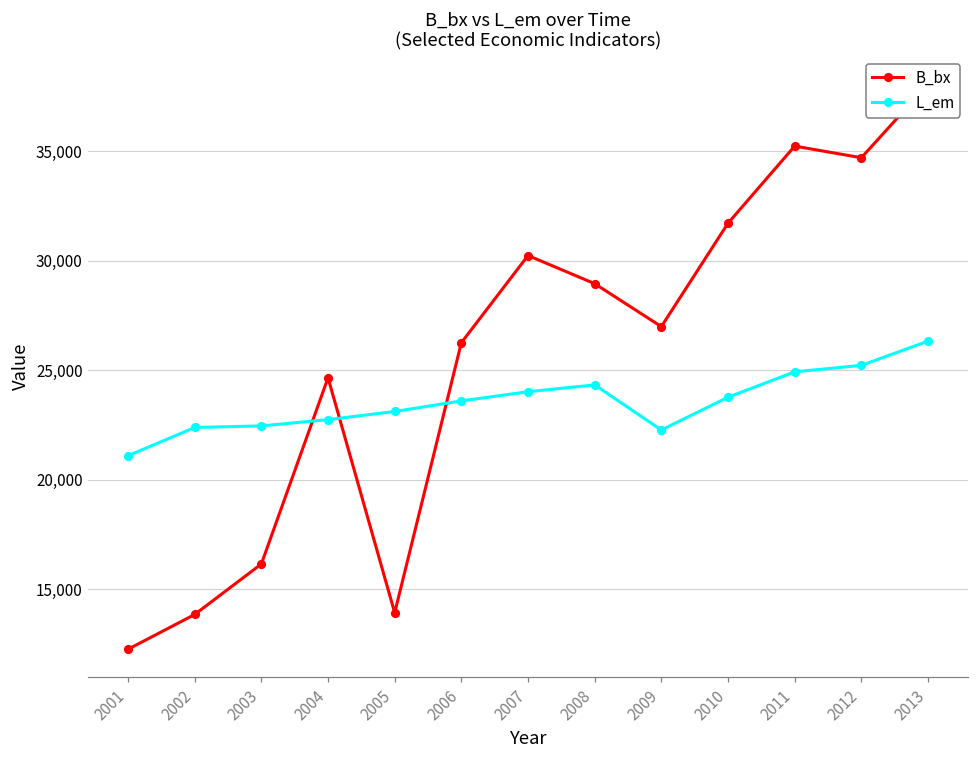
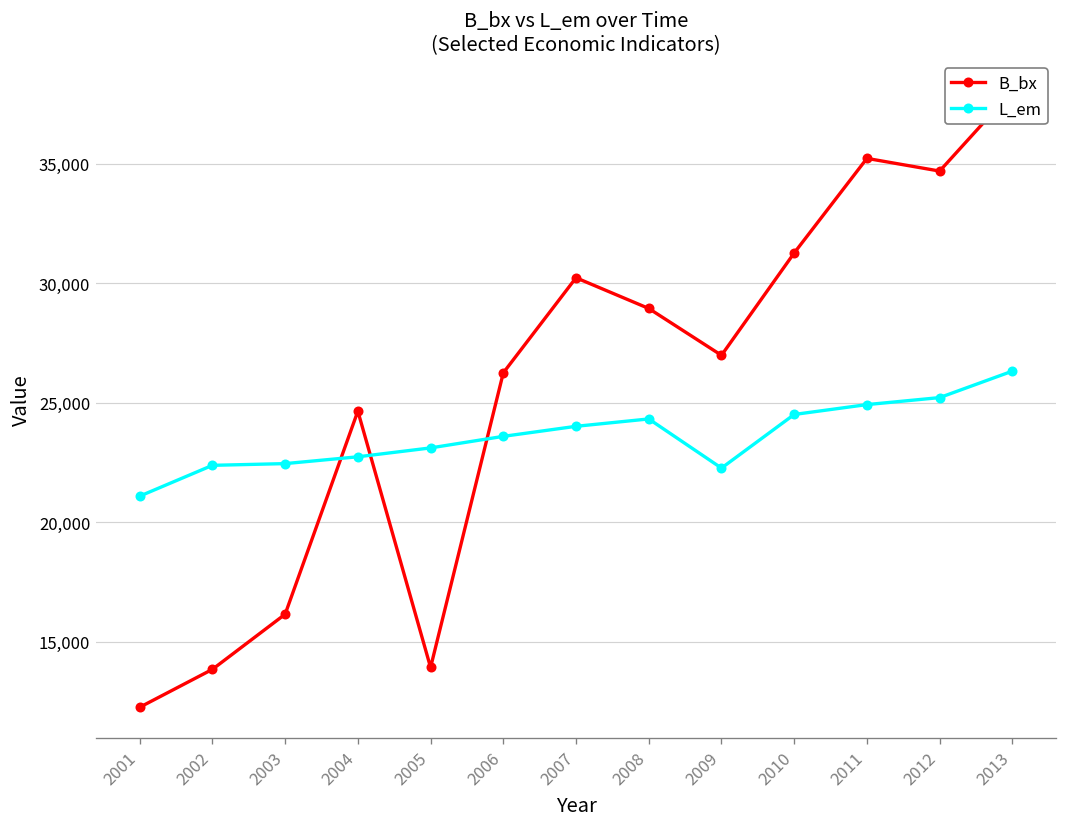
  {
    "B_bx": {
      "2001": "12,300",
      "2002": "13,800",
      "2003": "16,100",
      "2004": "24,600",
      "2005": "13,900",
      "2006": "26,300",
      "2007": "30,200",
      "2008": "28,900",
      "2009": "27,000",
-     "2010": "31,700",
+     "2010": "31,300",
      "2011": "35,200",
      "2012": "34,700"
    },
    "L_em": {
      "2001": "21,100",
      "2002": "22,400",
      "2003": "22,500",
      "2004": "22,700",
      "2005": "23,100",
      "2006": "23,600",
      "2007": "24,000",
      "2008": "24,300",
      "2009": "22,300",
-     "2010": "23,800",
+     "2010": "24,500",
      "2011": "24,900",
      "2012": "25,200",
      "2013": "26,300"
    }
  }
